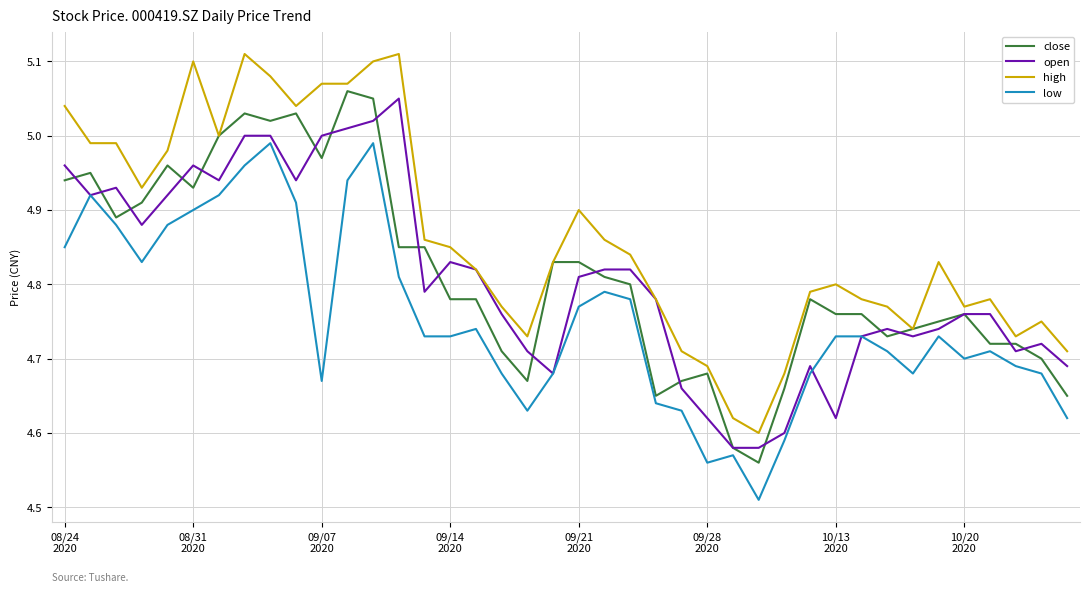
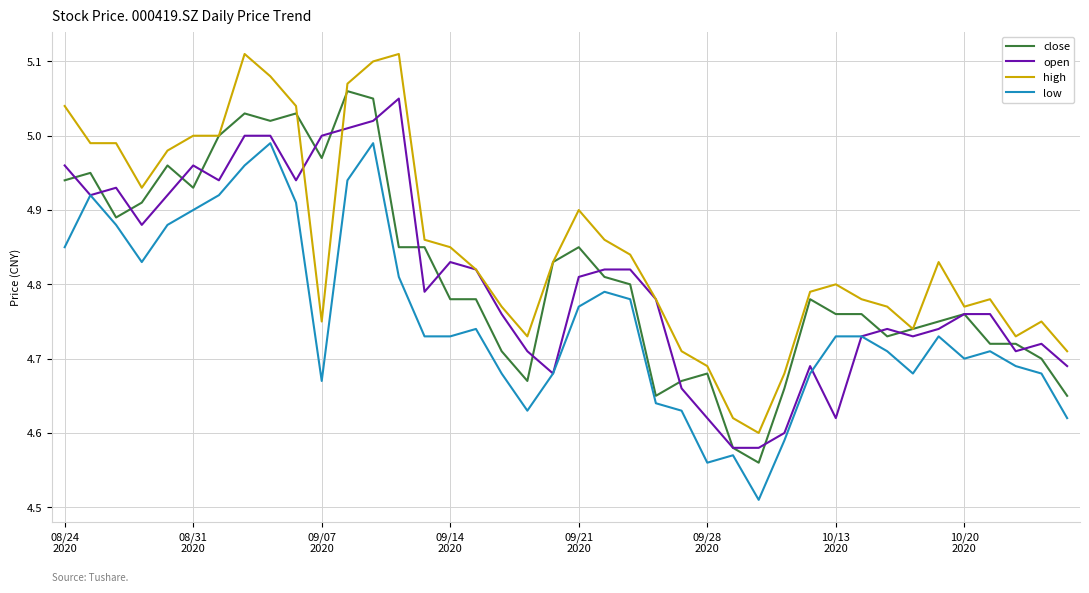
  {
    "close": {
      "08/24 2020": 4.94,
      "08/31 2020": 4.93,
      "09/07 2020": 4.97,
      "09/14 2020": 4.78,
-     "09/21 2020": 4.83,
+     "09/21 2020": 4.85,
      "09/28 2020": 4.68,
      "10/13 2020": 4.76
    },
    "open": {
      "08/24 2020": 4.96,
      "08/31 2020": 4.96,
      "09/07 2020": 5.00,
      "09/14 2020": 4.83,
      "09/21 2020": 4.81,
      "09/28 2020": 4.62,
      "10/13 2020": 4.62
    },
    "high": {
      "08/24 2020": 5.04,
-     "08/31 2020": 5.1,
-     "09/07 2020": 5.07,
+     "08/31 2020": 5.0,
+     "09/07 2020": 4.75,
      "09/14 2020": 4.85,
      "09/21 2020": 4.90,
      "09/28 2020": 4.69,
      "10/13 2020": 4.80,
      "10/20 2020": 4.77
    },
    "low": {
      "08/24 2020": 4.85,
      "08/31 2020": 4.90,
      "09/07 2020": 4.67,
      "09/14 2020": 4.73,
      "09/21 2020": 4.77,
      "09/28 2020": 4.56,
      "10/13 2020": 4.73,
      "10/20 2020": 4.70
    }
  }
